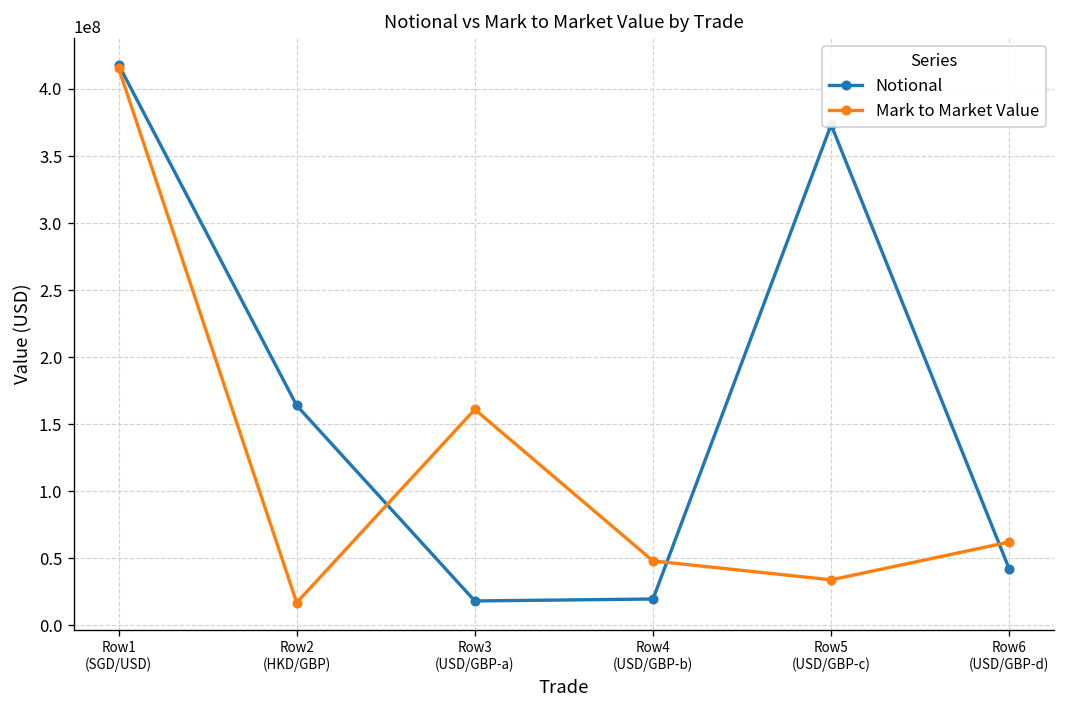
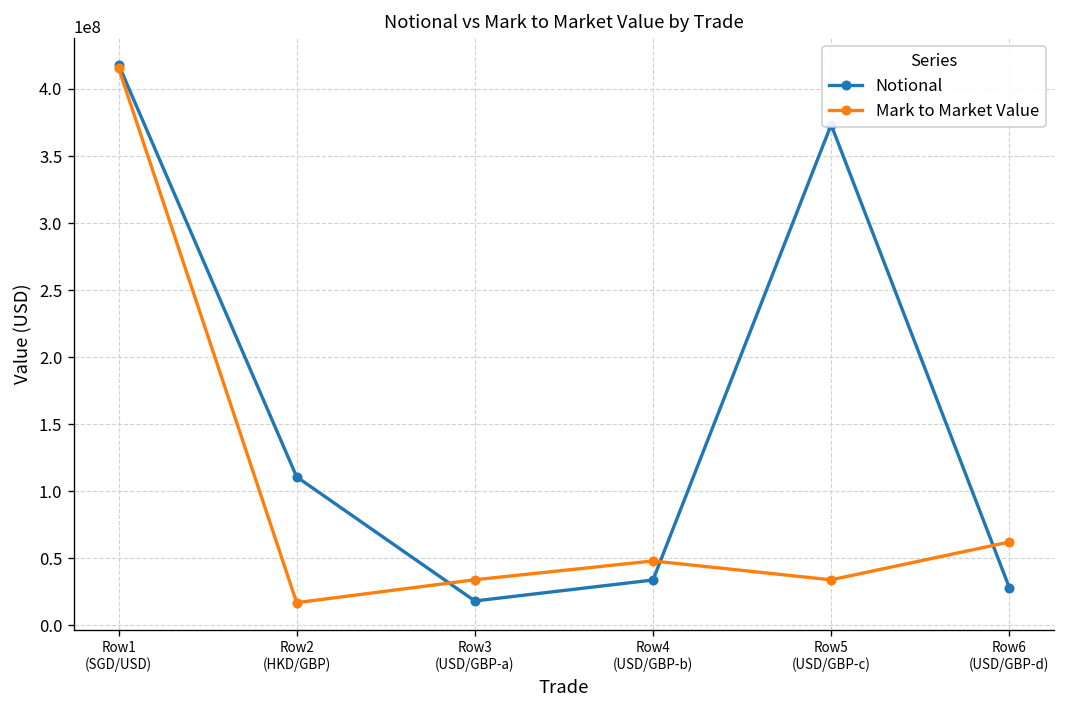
  {
    "Notional": {
      "Row1 (SGD/USD)": 418000000,
-     "Row2 (HKD/GBP)": 164000000,
+     "Row2 (HKD/GBP)": 111000000,
      "Row3 (USD/GBP-a)": 18000000,
-     "Row4 (USD/GBP-b)": 20000000,
-     "Row6 (USD/GBP-d)": 42000000
+     "Row4 (USD/GBP-b)": 34000000,
+     "Row6 (USD/GBP-d)": 28000000
    },
    "Mark to Market Value": {
      "Row1 (SGD/USD)": 416000000,
      "Row2 (HKD/GBP)": 17000000,
-     "Row3 (USD/GBP-a)": 161000000,
+     "Row3 (USD/GBP-a)": 34000000,
      "Row4 (USD/GBP-b)": 48000000,
      "Row5 (USD/GBP-c)": 34000000,
      "Row6 (USD/GBP-d)": 62000000
    }
  }
